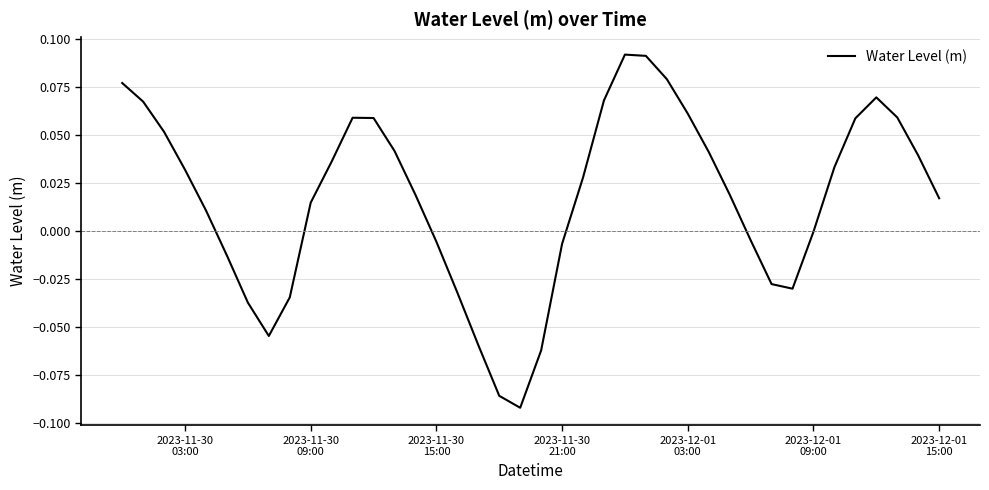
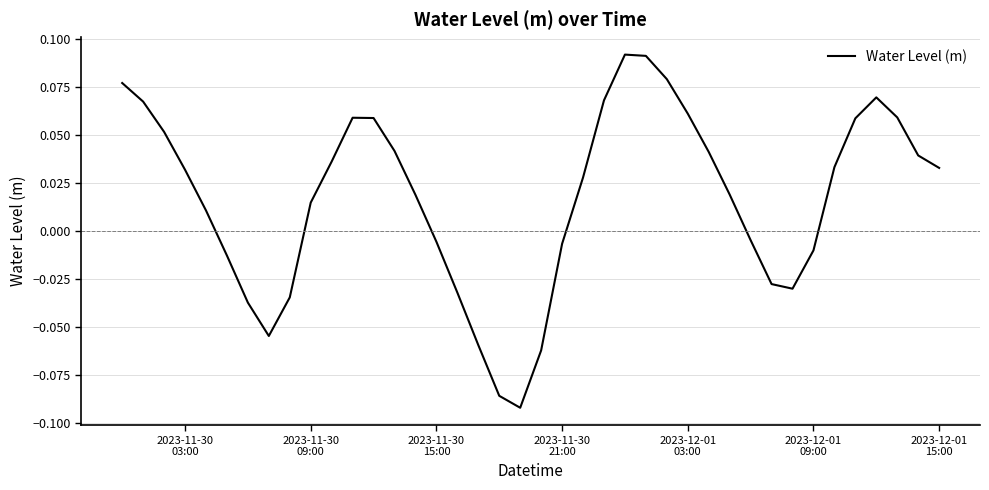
  {
    "2023-11-30 03:00": 0.032,
    "2023-11-30 09:00": 0.015,
    "2023-11-30 15:00": -0.006,
    "2023-11-30 21:00": -0.007,
    "2023-12-01 03:00": 0.061,
-   "2023-12-01 09:00": 0.000,
-   "2023-12-01 15:00": 0.017
+   "2023-12-01 09:00": -0.010,
+   "2023-12-01 15:00": 0.033
  }
